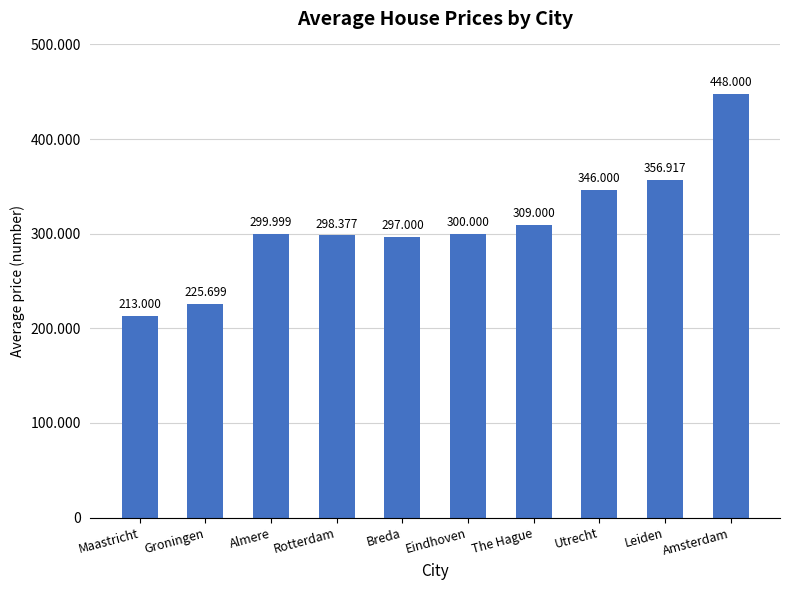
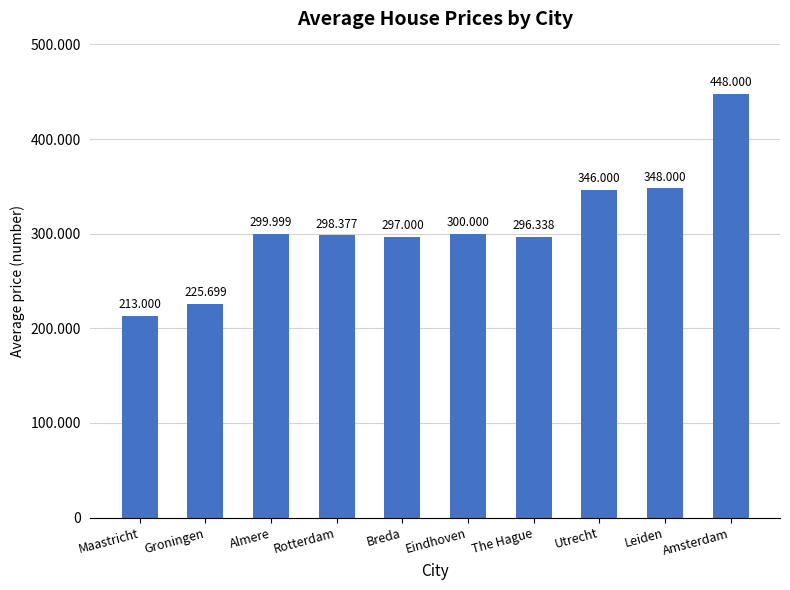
  {
-   "The Hague": 309.000,
-   "Leiden": 356.917
+   "The Hague": 296.338,
+   "Leiden": 348.000
  }
